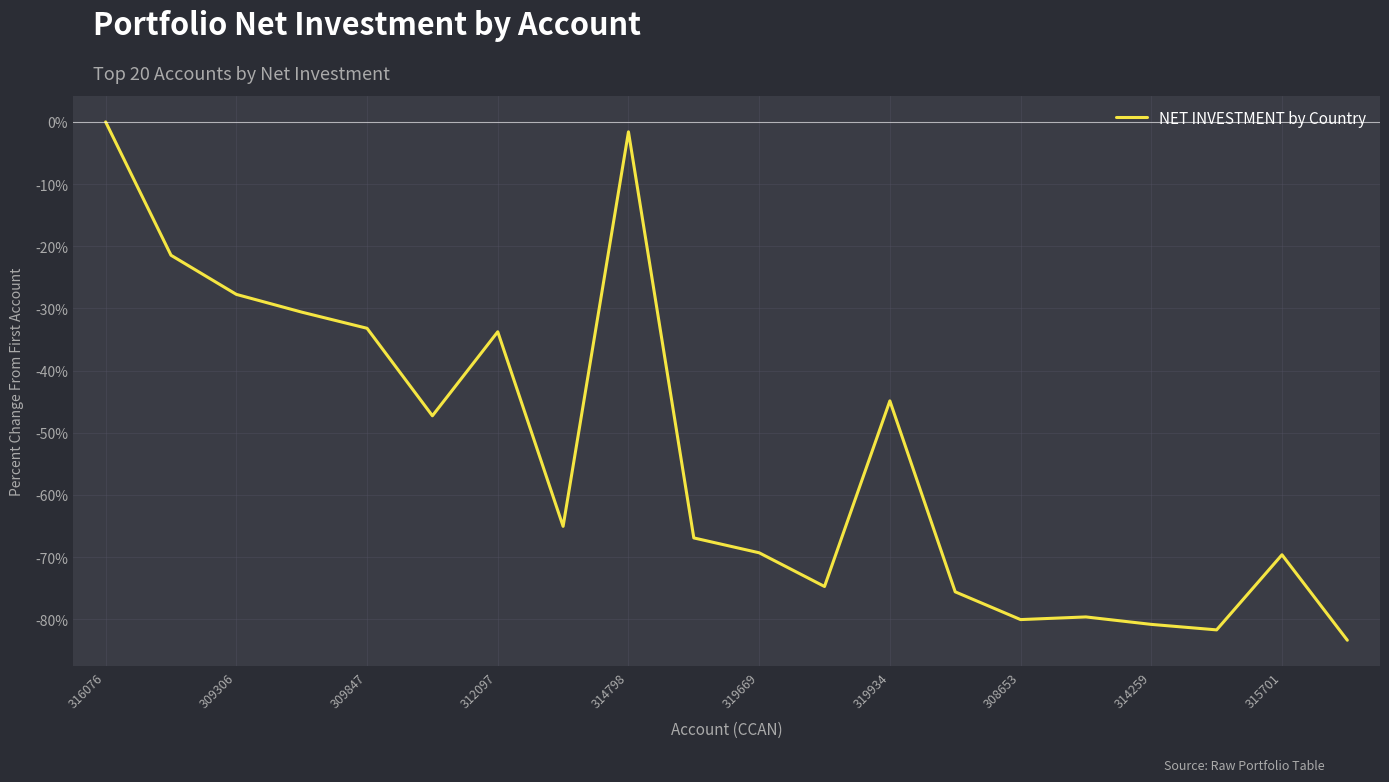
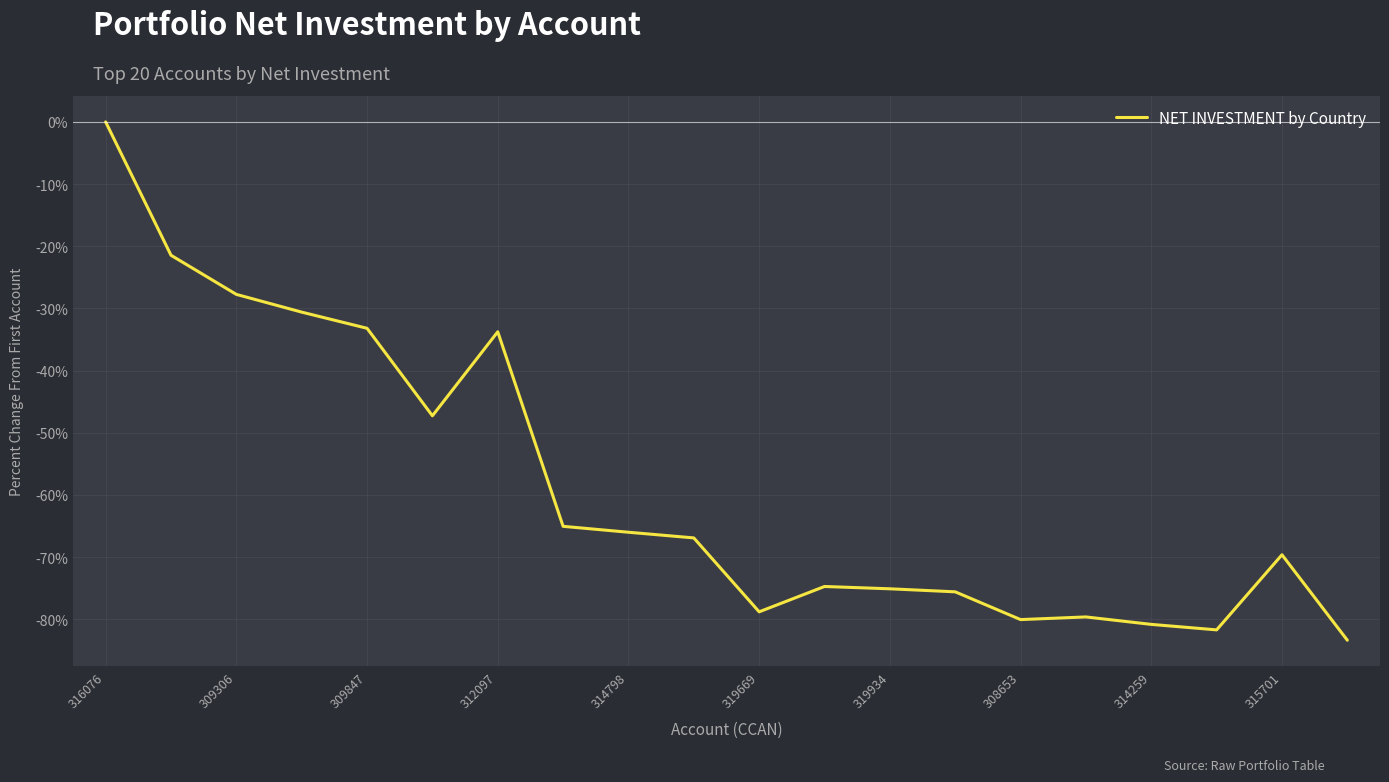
  {
    "316076": "0%",
    "309306": "-28%",
    "309847": "-33%",
    "312097": "-34%",
-   "314798": "-2%",
-   "319669": "-69%",
-   "319934": "-45%",
+   "314798": "-66%",
+   "319669": "-79%",
+   "319934": "-75%",
    "308653": "-80%",
    "314259": "-81%",
    "315701": "-70%"
  }
